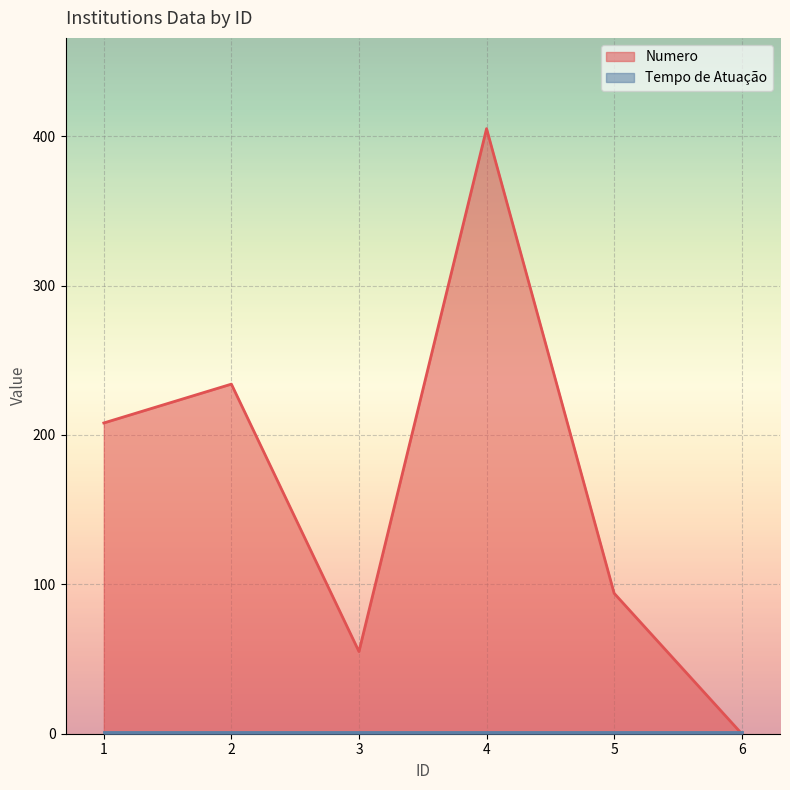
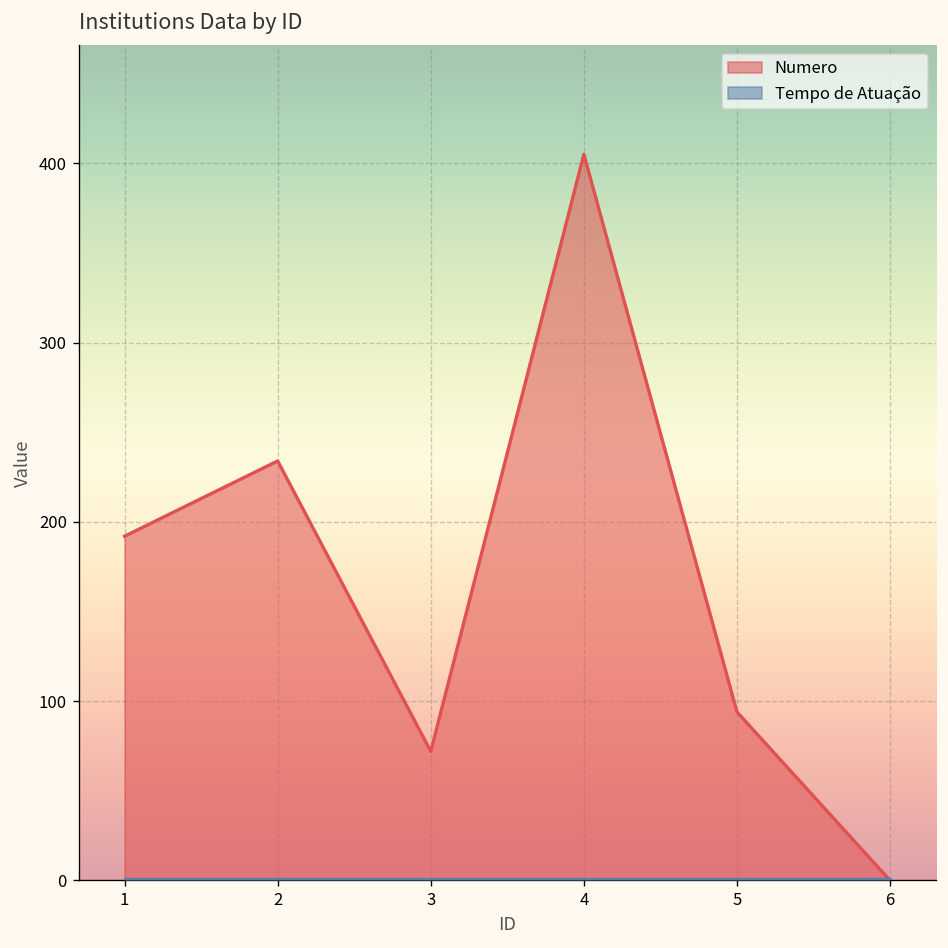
  {
    "Numero": {
-     "1": 208,
+     "1": 192,
      "2": 234,
-     "3": 55,
+     "3": 72,
      "4": 405,
      "5": 94
    },
    "Tempo de Atuação": {
      "1": 1,
      "2": 1,
      "3": 1,
      "4": 1,
      "5": 1
    }
  }
